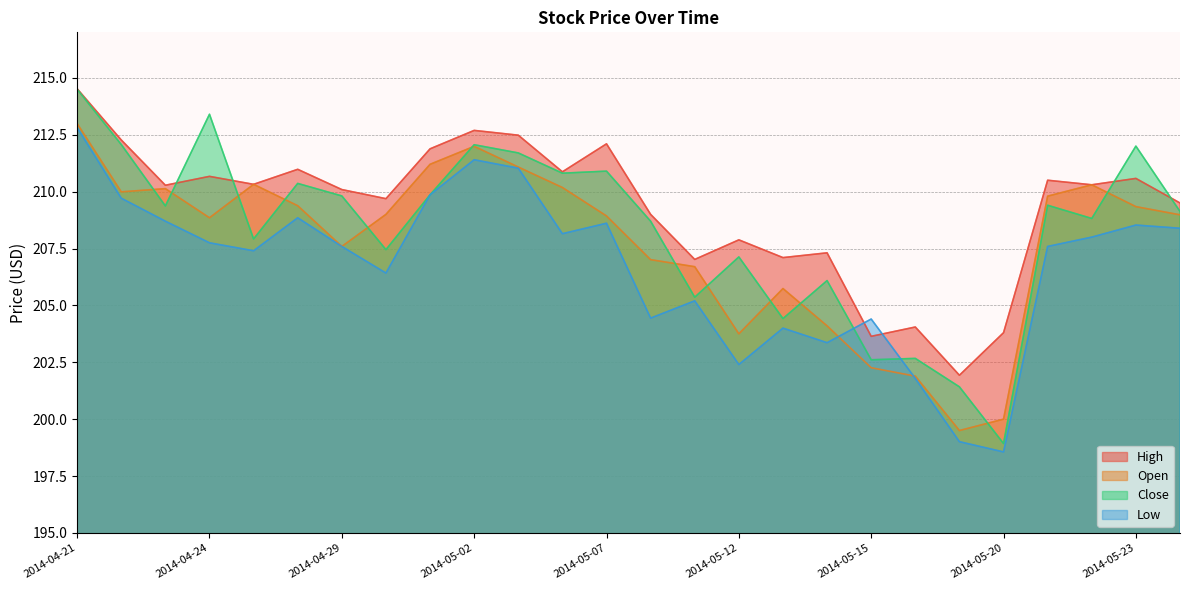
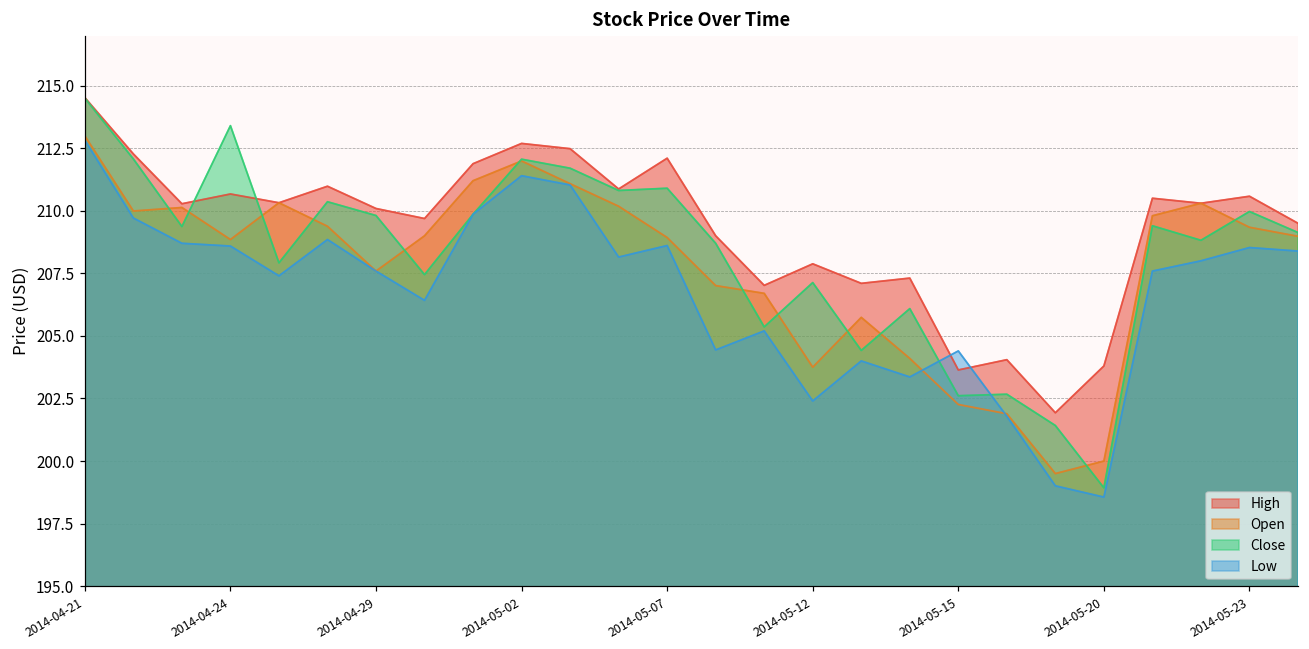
  {
    "Close": {
      "2014-04-24": 213.4,
      "2014-04-29": 209.8,
      "2014-05-07": 210.9,
      "2014-05-12": 207.1,
      "2014-05-15": 202.6,
      "2014-05-20": 198.9,
-     "2014-05-23": 212.0
+     "2014-05-23": 210.0
    },
    "Low": {
      "2014-04-21": 212.8,
-     "2014-04-24": 207.8,
+     "2014-04-24": 208.6,
      "2014-05-02": 211.4,
      "2014-05-07": 208.6,
      "2014-05-12": 202.4,
      "2014-05-15": 204.4,
      "2014-05-20": 198.6,
      "2014-05-23": 208.5
    }
  }
